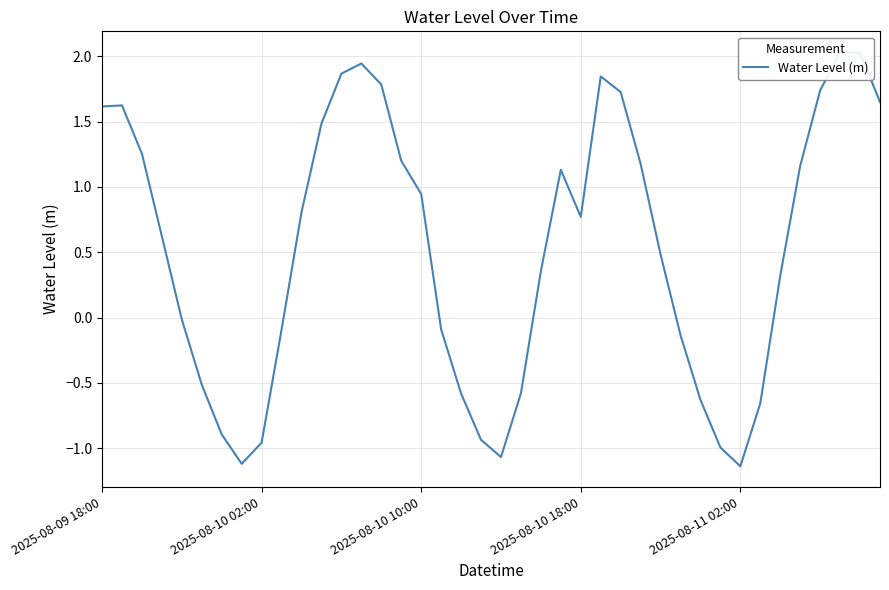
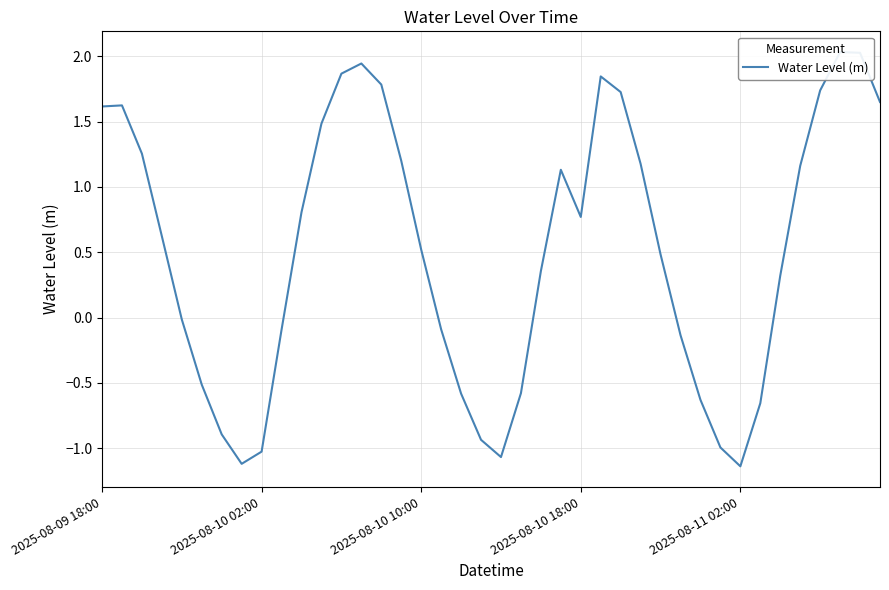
  {
    "2025-08-09 18:00": 1.62,
-   "2025-08-10 02:00": -0.96,
-   "2025-08-10 10:00": 0.95,
+   "2025-08-10 02:00": -1.03,
+   "2025-08-10 10:00": 0.52,
    "2025-08-10 18:00": 0.77,
    "2025-08-11 02:00": -1.14
  }
